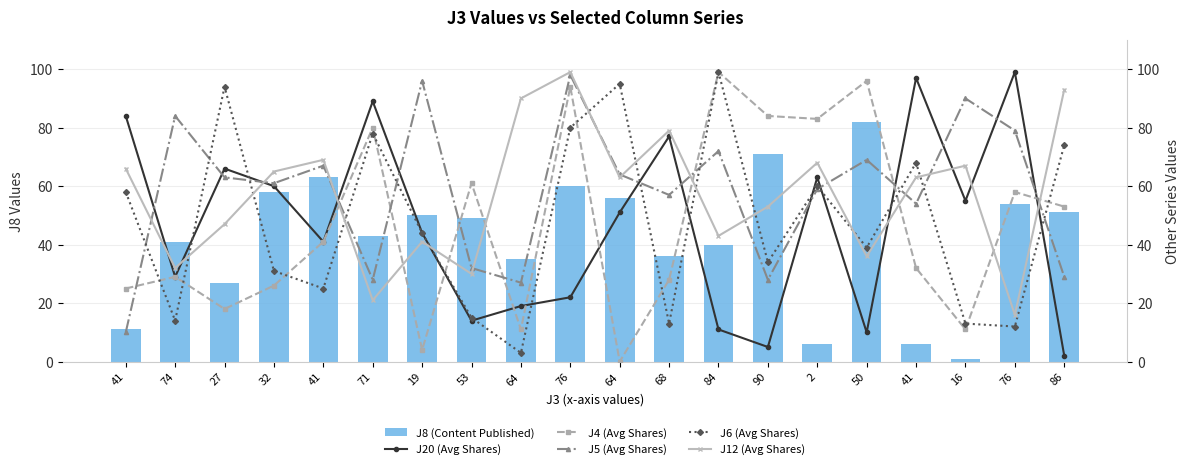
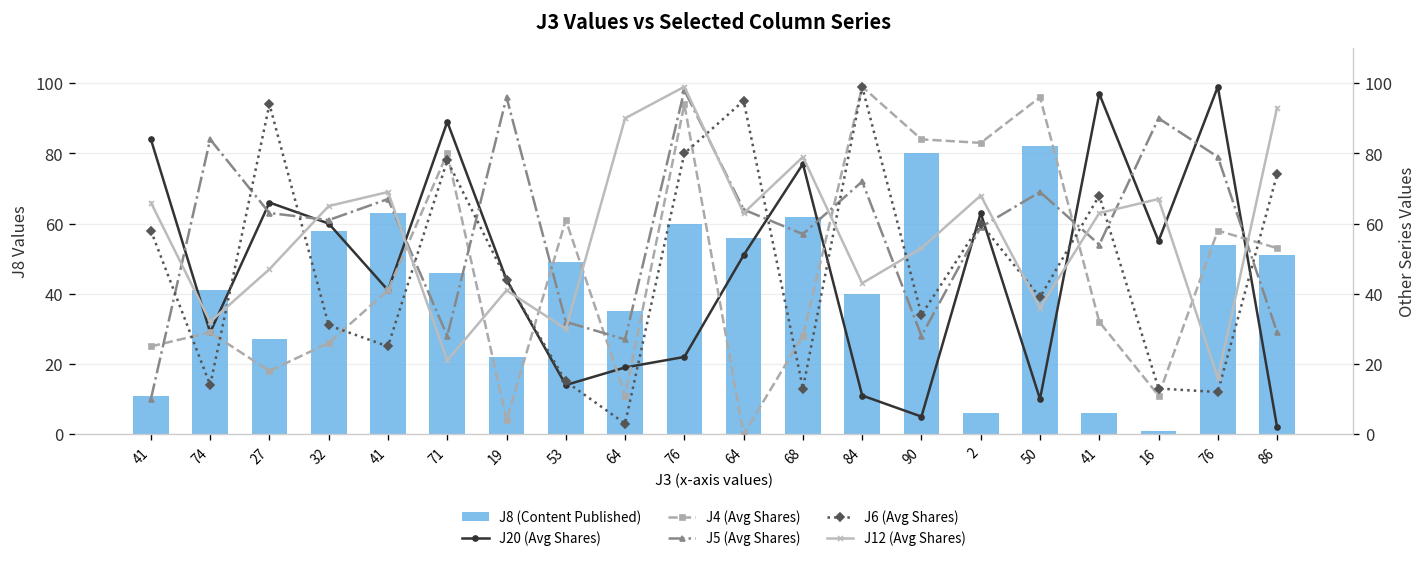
  {
    "J8 (Content Published)": {
      "74": 41,
      "27": 27,
      "32": 58,
-     "71": 43,
-     "19": 50,
+     "71": 46,
+     "19": 22,
      "53": 49,
-     "68": 36,
+     "68": 62,
      "84": 40,
-     "90": 71,
+     "90": 80,
      "2": 6,
      "50": 82,
      "16": 1,
      "86": 51
    }
  }
